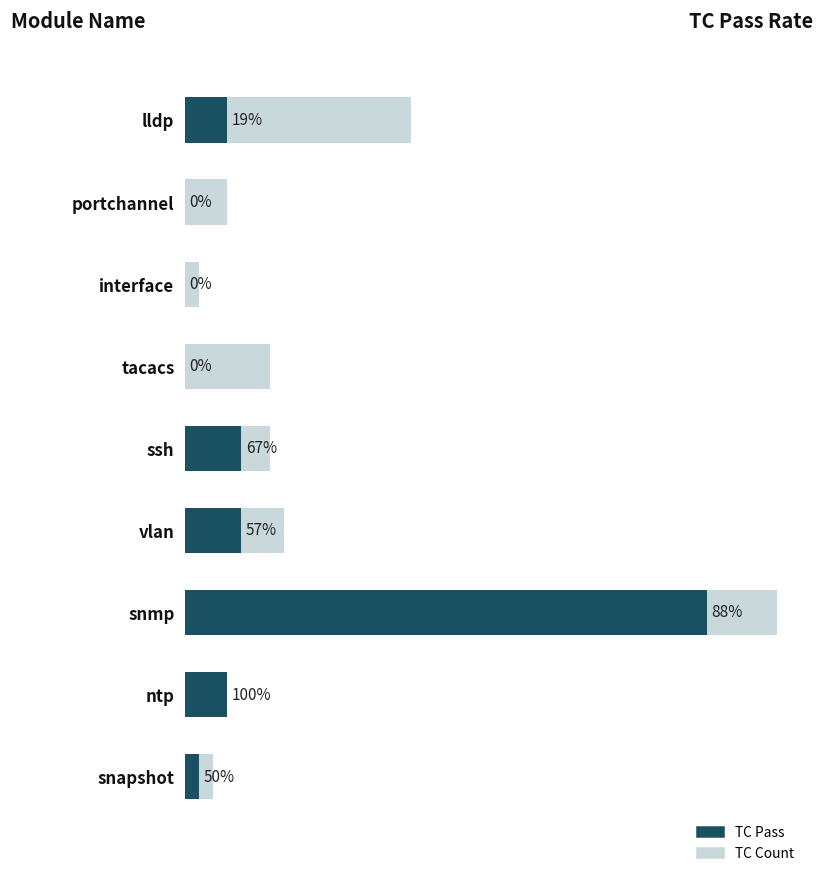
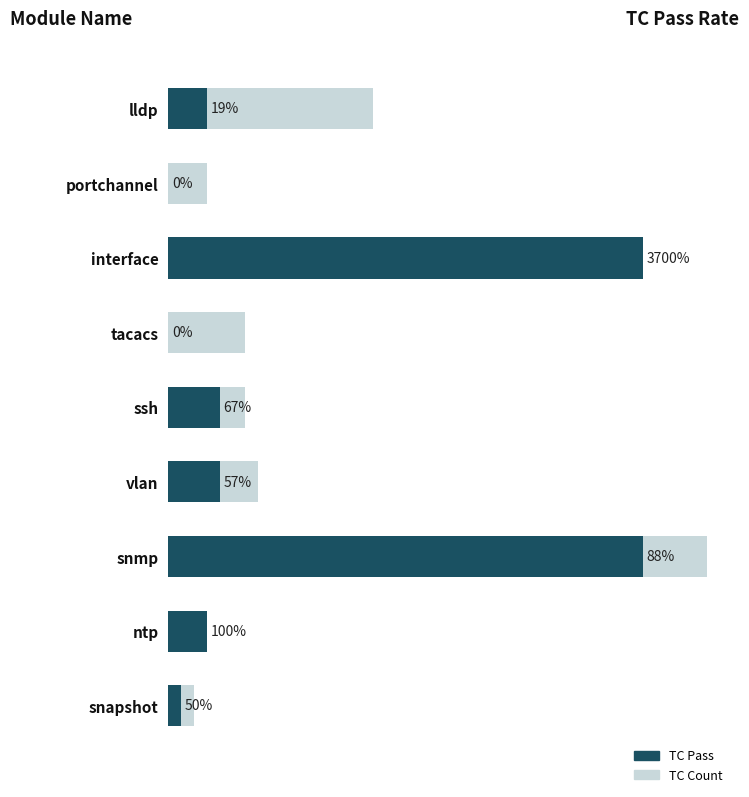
  {
    "TC Pass": {
      "portchannel": "0%",
-     "interface": "0%",
+     "interface": "3700%",
      "tacacs": "0%"
    }
  }
